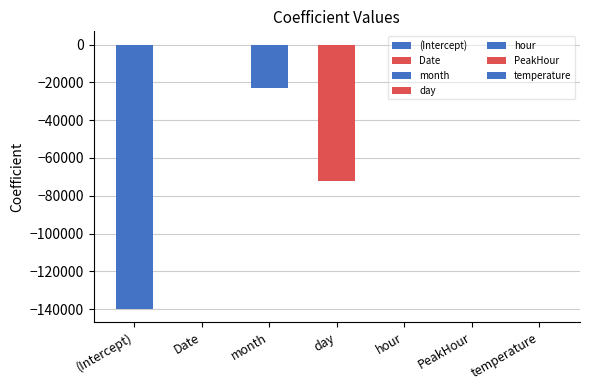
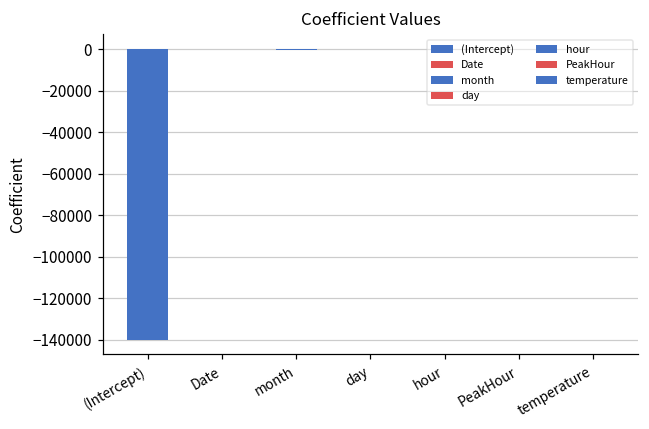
  {
    "(Intercept)": -140000,
-   "month": -23000,
-   "day": -72000
+   "month": 0,
+   "day": 0
  }
